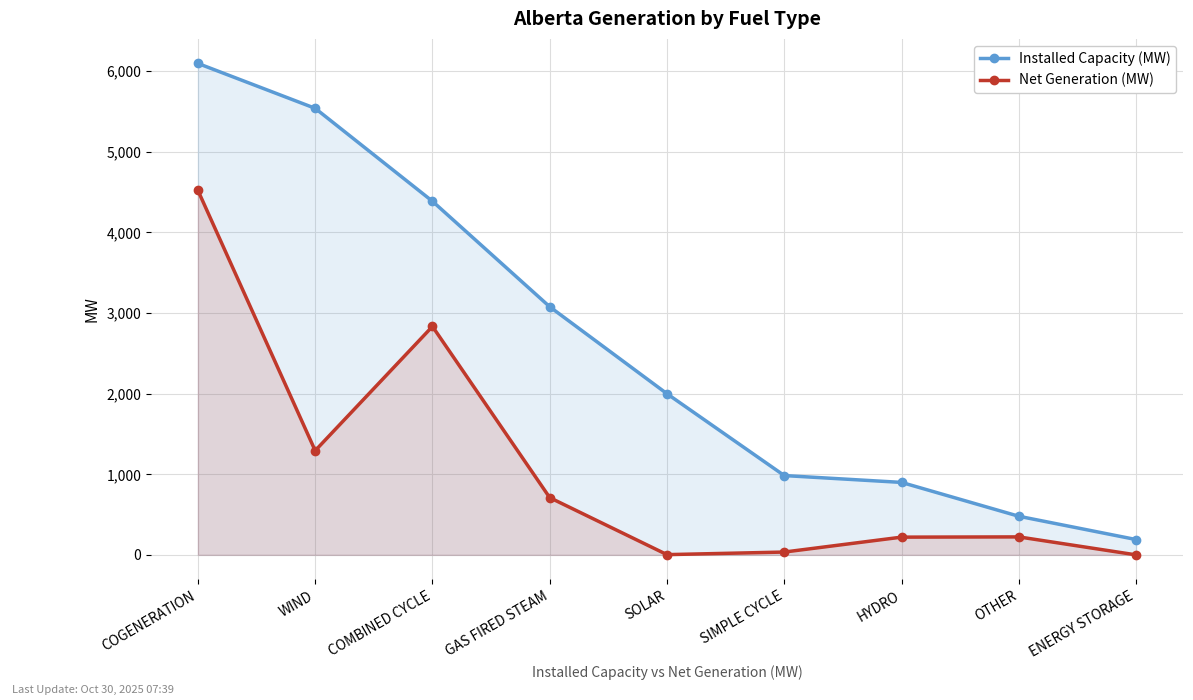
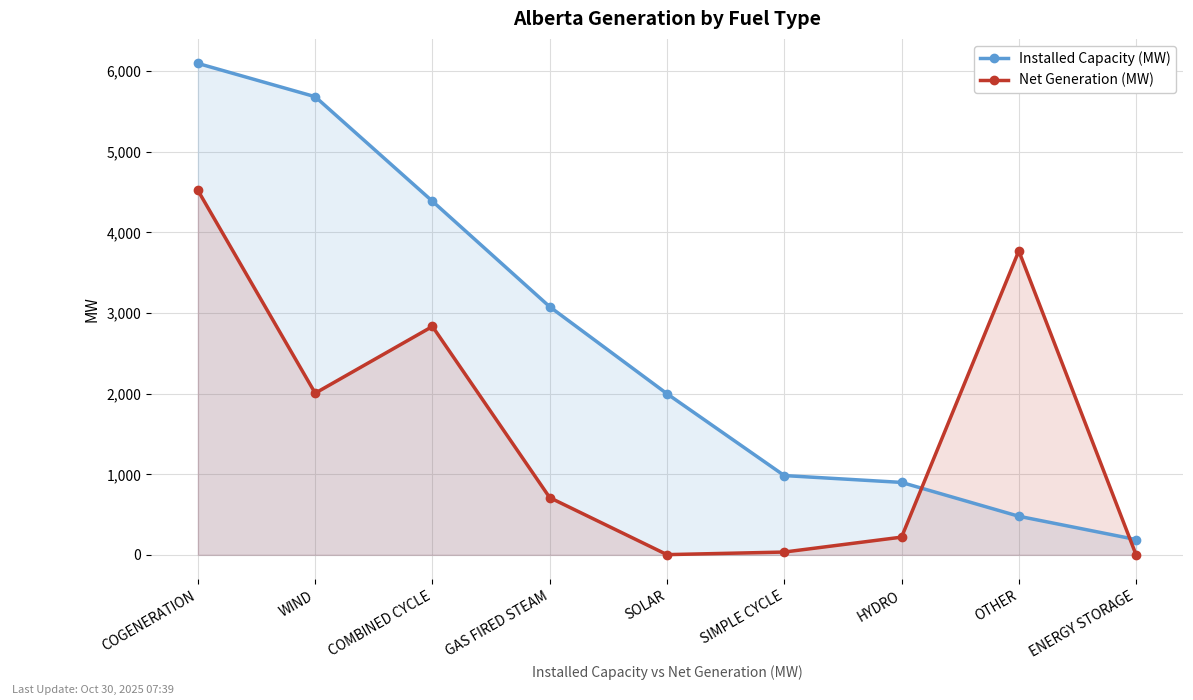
  {
    "Installed Capacity (MW)": {
      "COGENERATION": "6,100",
-     "WIND": "5,500",
+     "WIND": "5,700",
      "COMBINED CYCLE": "4,400",
      "GAS FIRED STEAM": "3,100",
      "SOLAR": "2,000",
      "SIMPLE CYCLE": "1,000",
      "HYDRO": "900",
      "OTHER": "500",
      "ENERGY STORAGE": "200"
    },
    "Net Generation (MW)": {
      "COGENERATION": "4,500",
-     "WIND": "1,300",
+     "WIND": "2,000",
      "COMBINED CYCLE": "2,800",
      "GAS FIRED STEAM": "700",
      "SOLAR": "0",
      "SIMPLE CYCLE": "0",
      "HYDRO": "200",
-     "OTHER": "200",
+     "OTHER": "3,800",
      "ENERGY STORAGE": "0"
    }
  }
